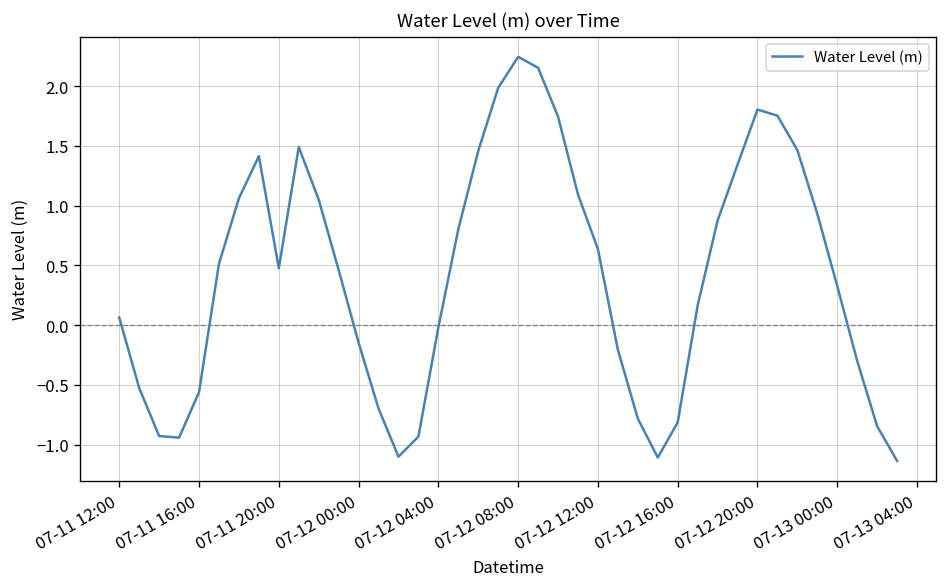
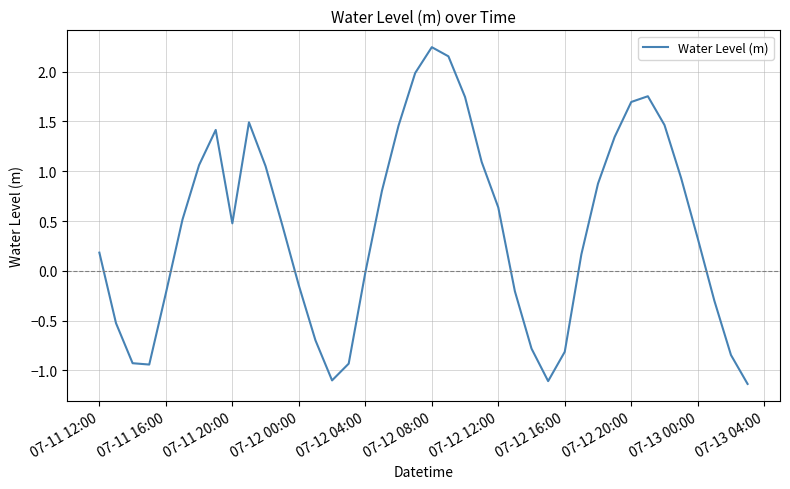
  {
-   "07-11 12:00": 0.1,
-   "07-11 16:00": -0.6,
+   "07-11 12:00": 0.2,
+   "07-11 16:00": -0.2,
    "07-11 20:00": 0.5,
    "07-12 00:00": -0.1,
    "07-12 04:00": 0.0,
    "07-12 08:00": 2.2,
    "07-12 12:00": 0.6,
    "07-12 16:00": -0.8,
-   "07-12 20:00": 1.8,
+   "07-12 20:00": 1.7,
    "07-13 00:00": 0.3
  }
